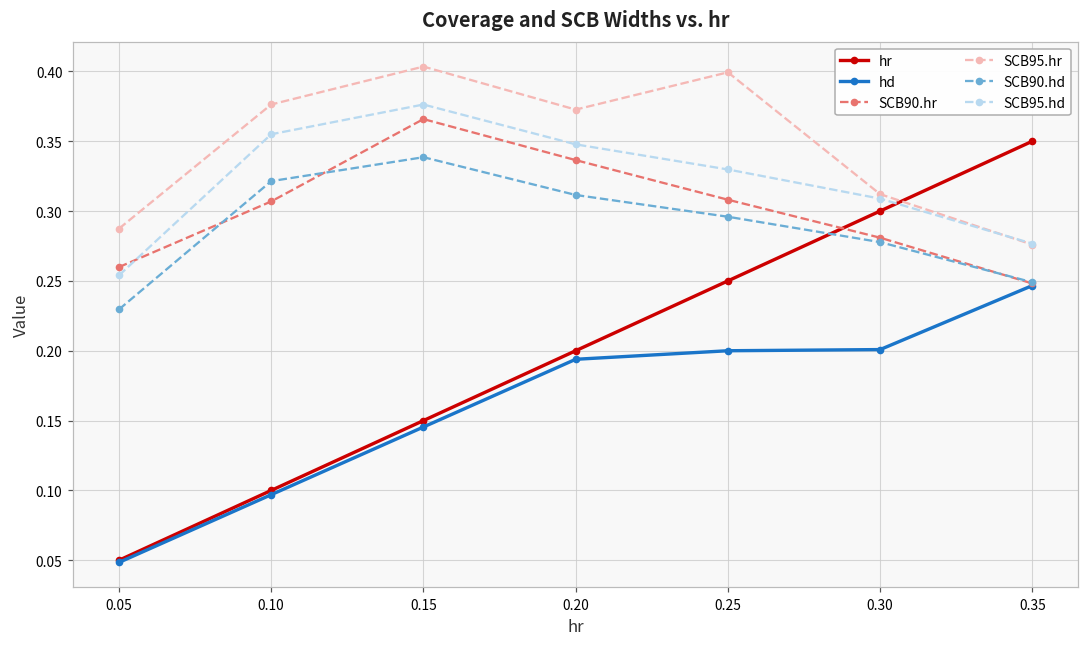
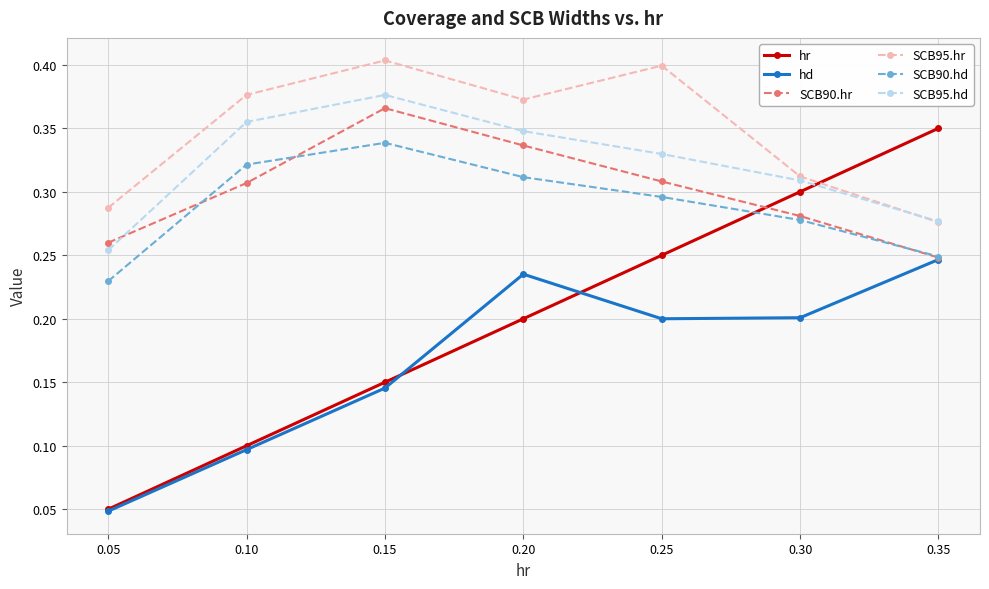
  {
    "hr": {
      "0.10": 0.100,
      "0.15": 0.150,
      "0.20": 0.200,
      "0.25": 0.250,
      "0.30": 0.300,
      "0.35": 0.350
    },
    "hd": {
      "0.10": 0.097,
      "0.15": 0.145,
-     "0.20": 0.194,
+     "0.20": 0.235,
      "0.25": 0.200,
      "0.30": 0.201
    },
    "SCB90.hr": {
      "0.05": 0.260,
      "0.10": 0.307,
      "0.15": 0.366,
      "0.20": 0.336,
      "0.25": 0.308,
      "0.30": 0.281
    },
    "SCB95.hr": {
      "0.05": 0.287,
      "0.10": 0.376,
      "0.15": 0.403,
      "0.20": 0.373,
      "0.25": 0.399,
      "0.30": 0.312
    },
    "SCB90.hd": {
      "0.05": 0.230,
      "0.10": 0.321,
      "0.15": 0.339,
      "0.20": 0.312,
      "0.25": 0.296,
      "0.30": 0.278
    },
    "SCB95.hd": {
      "0.05": 0.254,
      "0.10": 0.355,
      "0.15": 0.376,
      "0.20": 0.348,
      "0.25": 0.330,
      "0.30": 0.309
    }
  }
